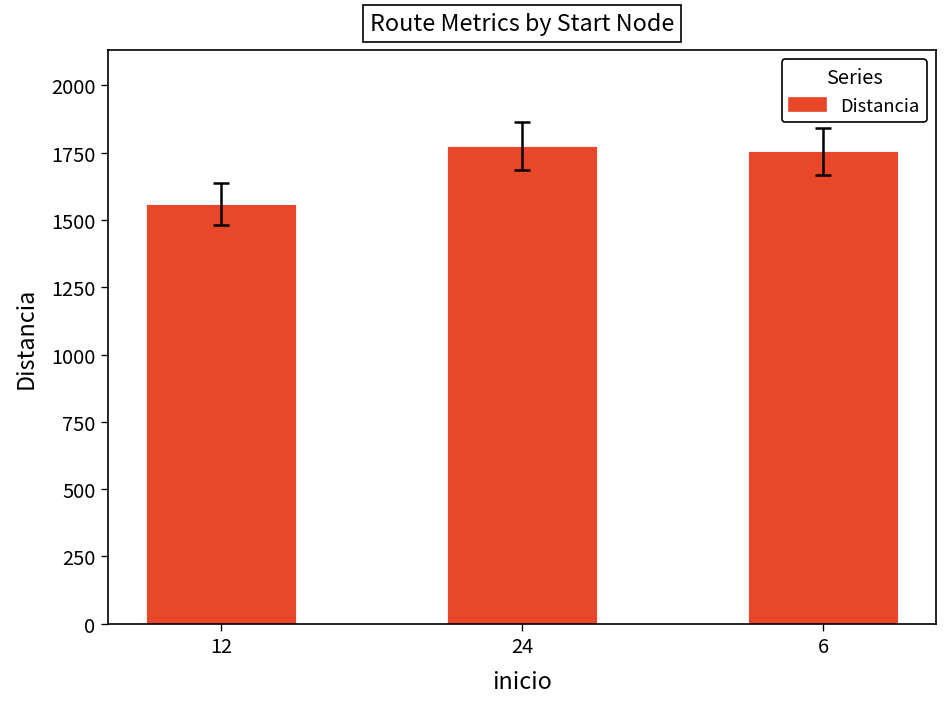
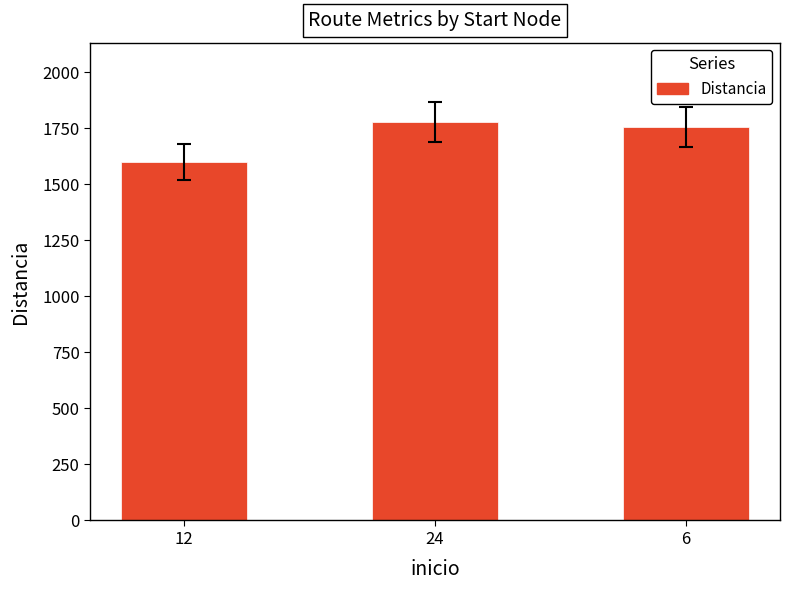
  {
    "Distancia": {
-     "12": 1560,
+     "12": 1600,
      "24": 1780,
      "6": 1760
    }
  }
